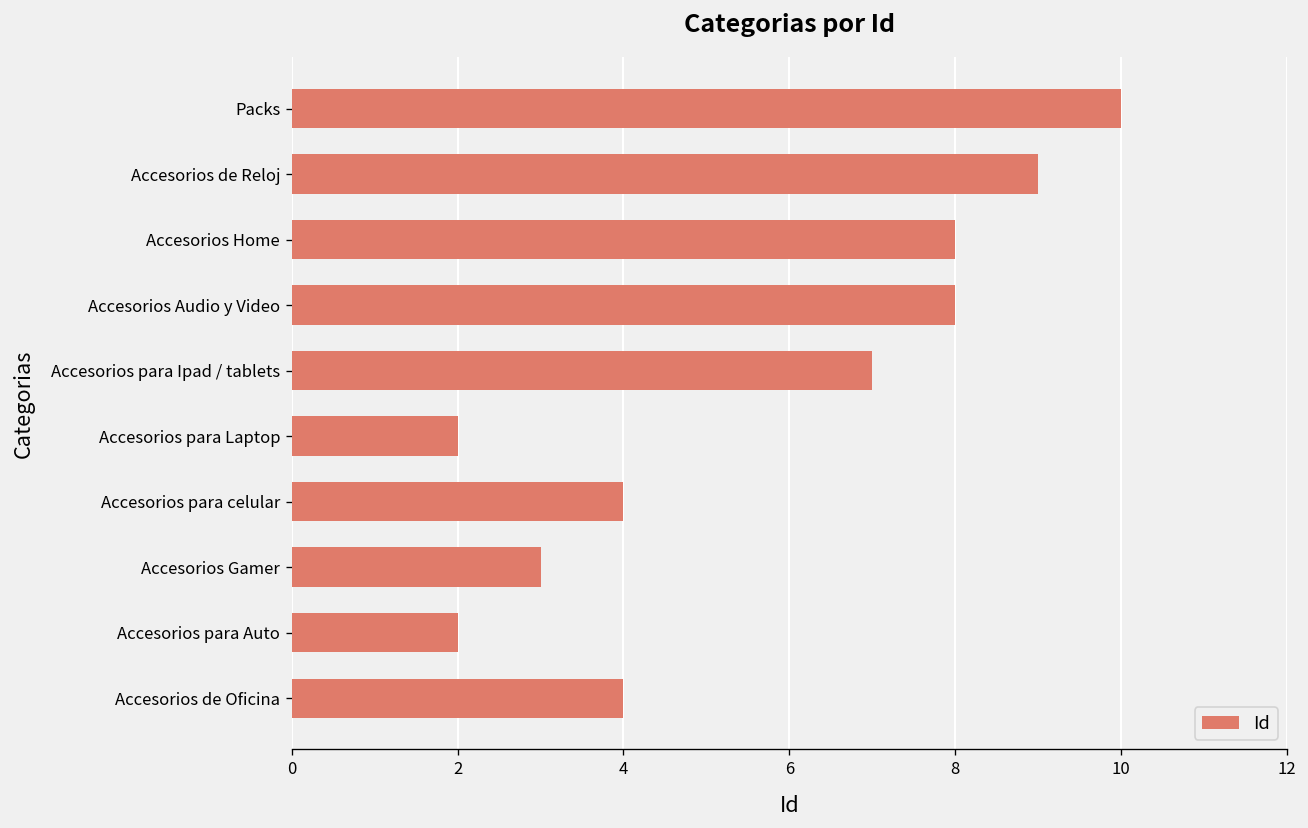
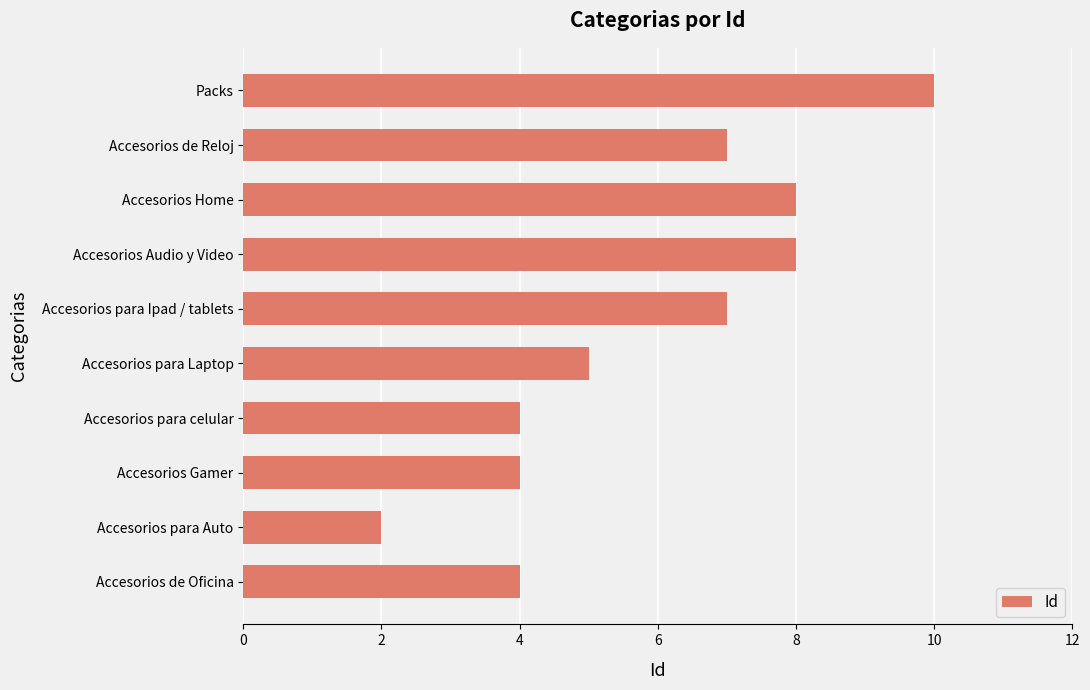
  {
    "Packs": 10,
-   "Accesorios de Reloj": 9,
+   "Accesorios de Reloj": 7,
    "Accesorios Home": 8,
    "Accesorios Audio y Video": 8,
    "Accesorios para Ipad / tablets": 7,
-   "Accesorios para Laptop": 2,
+   "Accesorios para Laptop": 5,
    "Accesorios para celular": 4,
-   "Accesorios Gamer": 3,
+   "Accesorios Gamer": 4,
    "Accesorios para Auto": 2,
    "Accesorios de Oficina": 4
  }
